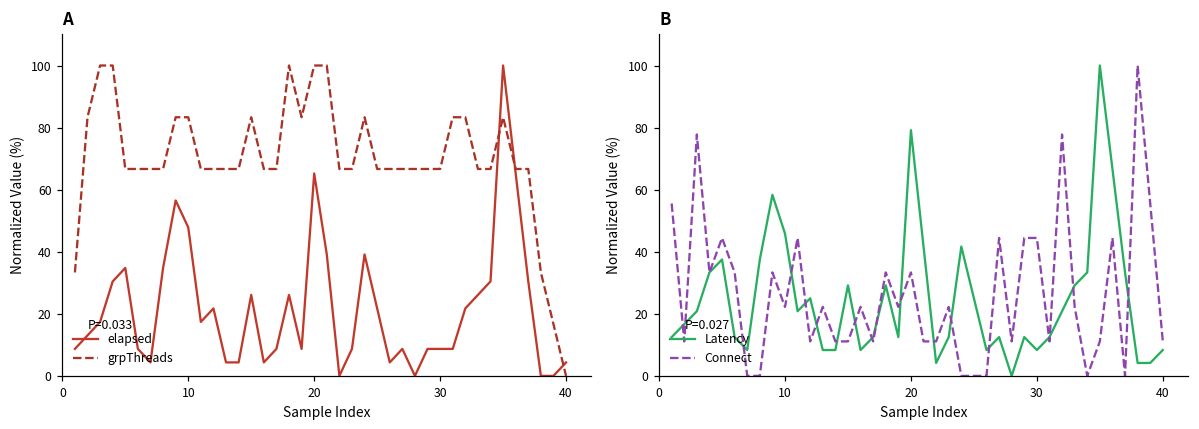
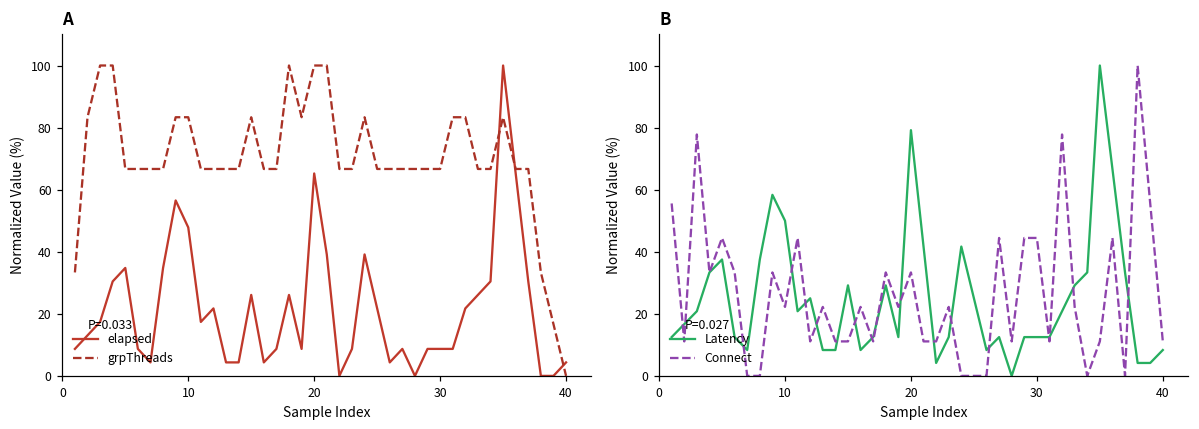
  {
    "B": {
      "Latency": {
-       "10": 46,
+       "10": 50,
        "20": 79,
-       "30": 8,
+       "30": 13,
        "40": 8
      },
      "Connect": {
        "10": 22,
        "20": 33,
        "30": 44,
        "40": 11
      }
    }
  }
